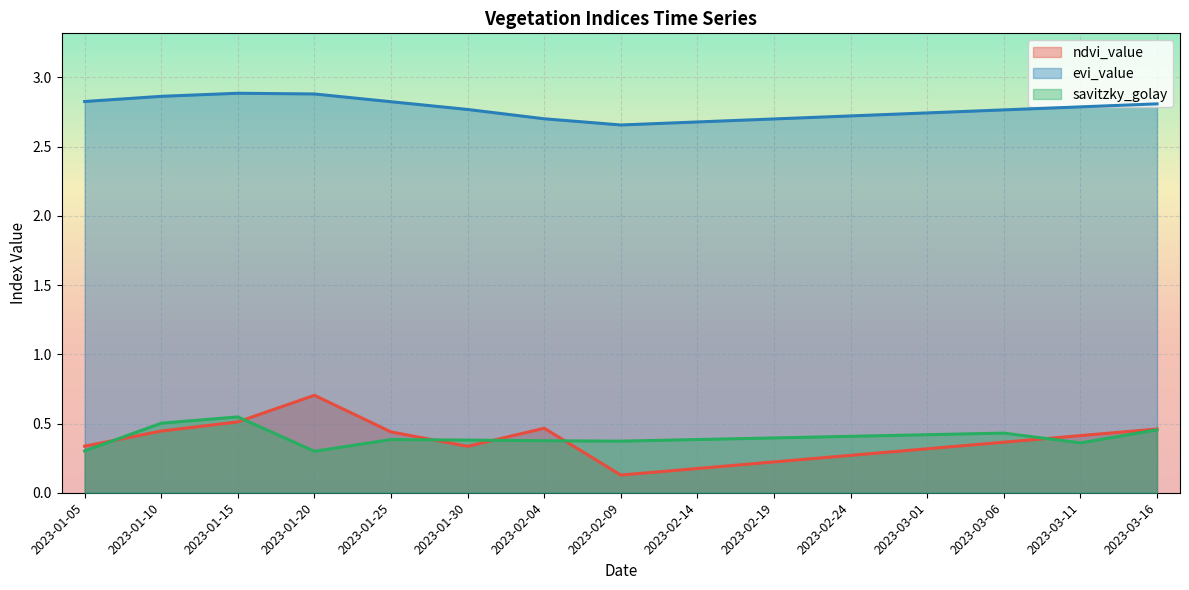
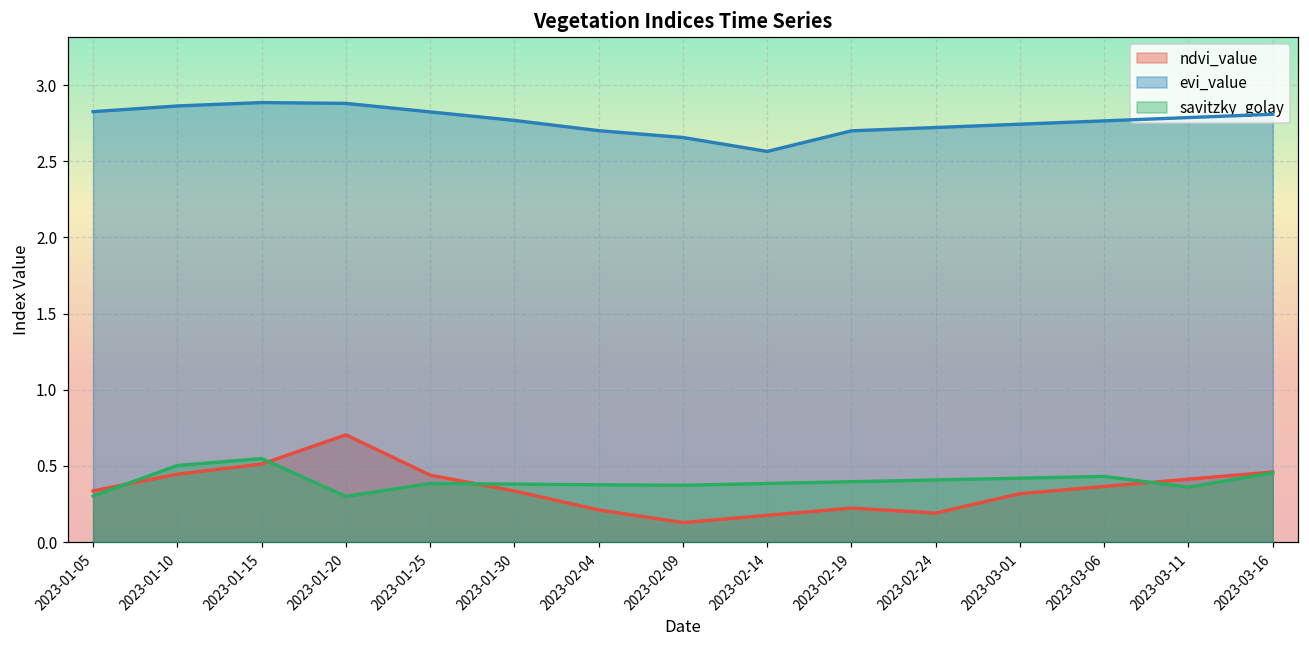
  {
    "ndvi_value": {
      "2023-01-05": 0.34,
      "2023-01-10": 0.45,
      "2023-01-15": 0.51,
      "2023-01-20": 0.70,
      "2023-01-25": 0.44,
      "2023-01-30": 0.34,
-     "2023-02-04": 0.47,
+     "2023-02-04": 0.21,
      "2023-02-09": 0.13,
      "2023-02-14": 0.18,
      "2023-02-19": 0.22,
-     "2023-02-24": 0.27,
+     "2023-02-24": 0.19,
      "2023-03-01": 0.32,
      "2023-03-06": 0.37,
      "2023-03-11": 0.41
    },
    "evi_value": {
      "2023-01-05": 2.83,
      "2023-01-10": 2.86,
      "2023-01-15": 2.89,
      "2023-01-20": 2.88,
      "2023-01-25": 2.82,
      "2023-01-30": 2.77,
      "2023-02-04": 2.70,
      "2023-02-09": 2.66,
-     "2023-02-14": 2.68,
+     "2023-02-14": 2.56,
      "2023-02-19": 2.70,
      "2023-02-24": 2.72,
      "2023-03-01": 2.74,
      "2023-03-06": 2.77
    },
    "savitzky_golay": {
      "2023-01-05": 0.30,
      "2023-01-10": 0.50,
      "2023-01-15": 0.55,
      "2023-01-20": 0.30,
      "2023-01-25": 0.38,
      "2023-01-30": 0.38,
      "2023-02-04": 0.38,
      "2023-02-09": 0.37,
      "2023-02-14": 0.38,
      "2023-02-19": 0.40,
      "2023-02-24": 0.41,
      "2023-03-01": 0.42,
      "2023-03-06": 0.43,
      "2023-03-11": 0.36
    }
  }
